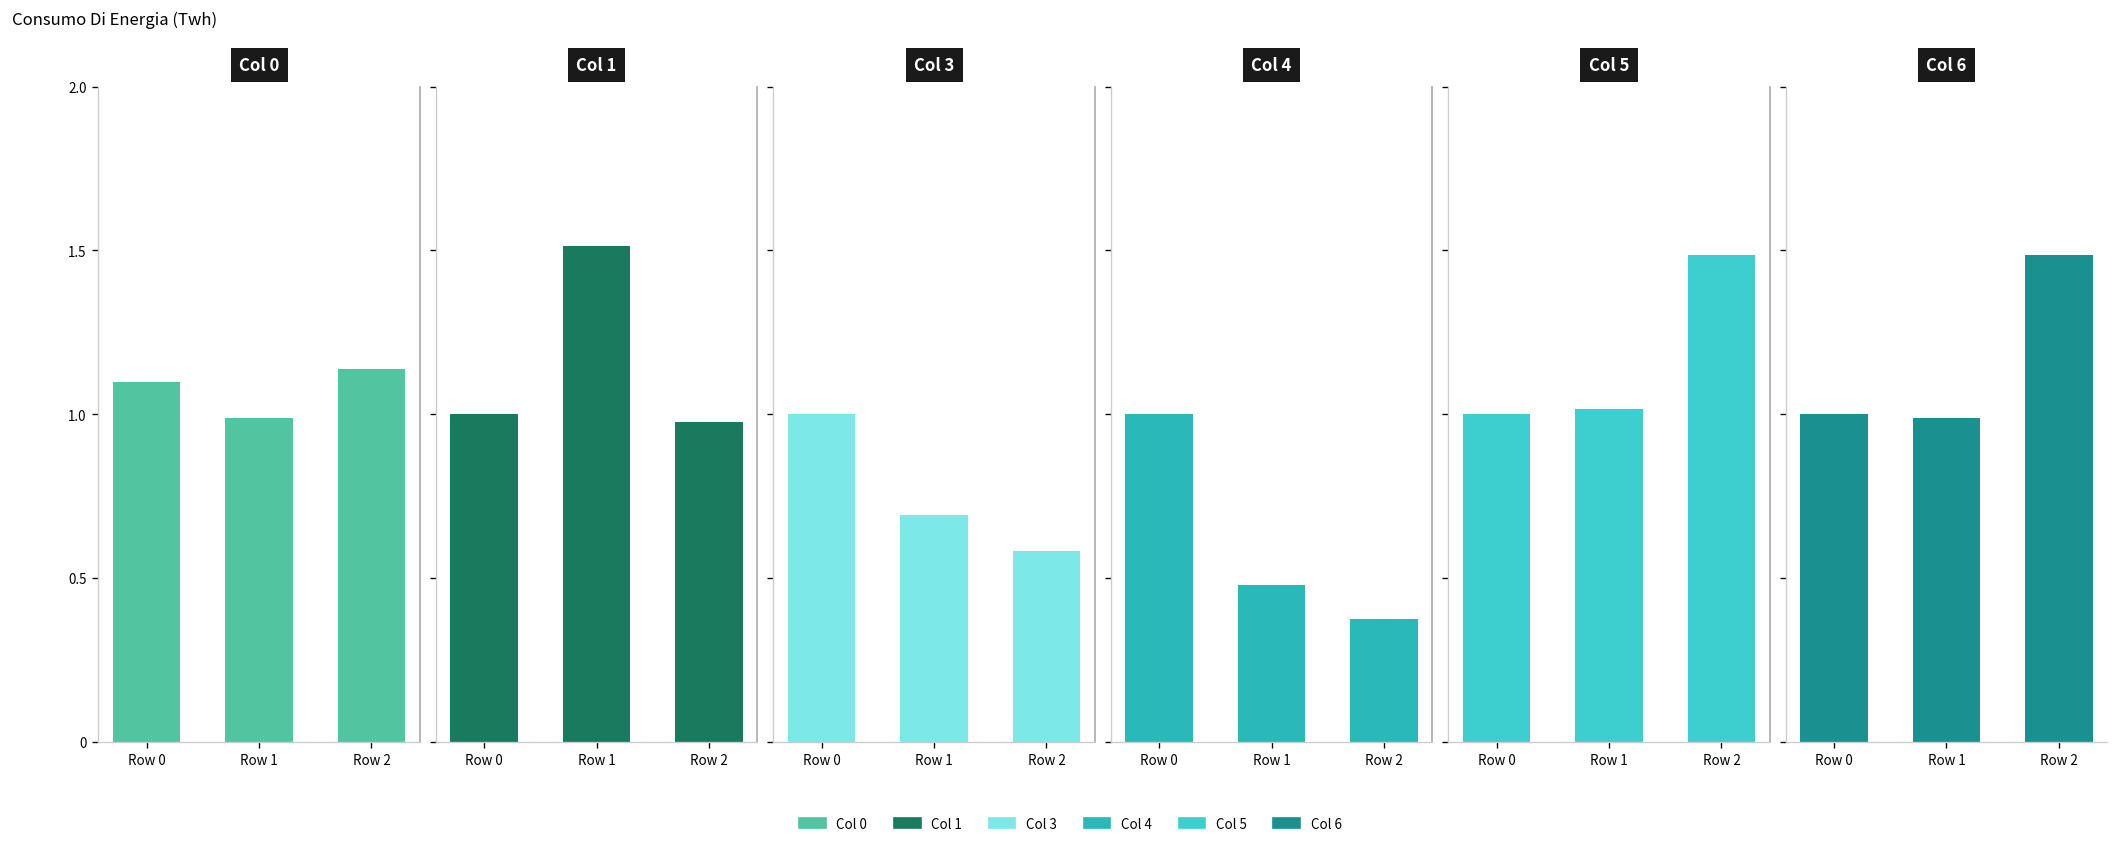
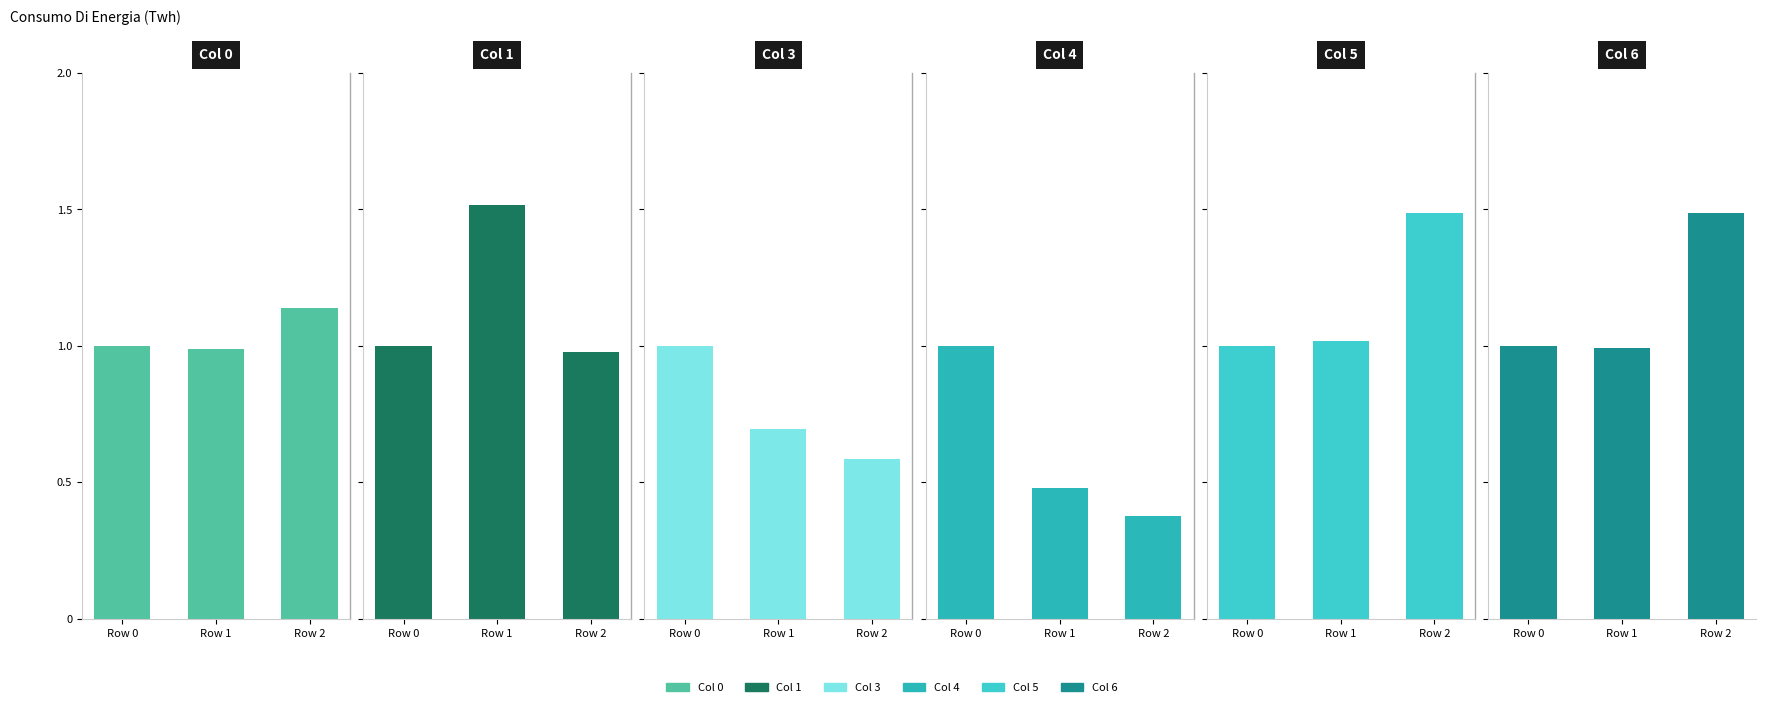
  {
    "Col 0": {
-     "Row 0": 1.1,
+     "Row 0": 1.0,
      "Row 1": 0.99,
      "Row 2": 1.14
    }
  }
